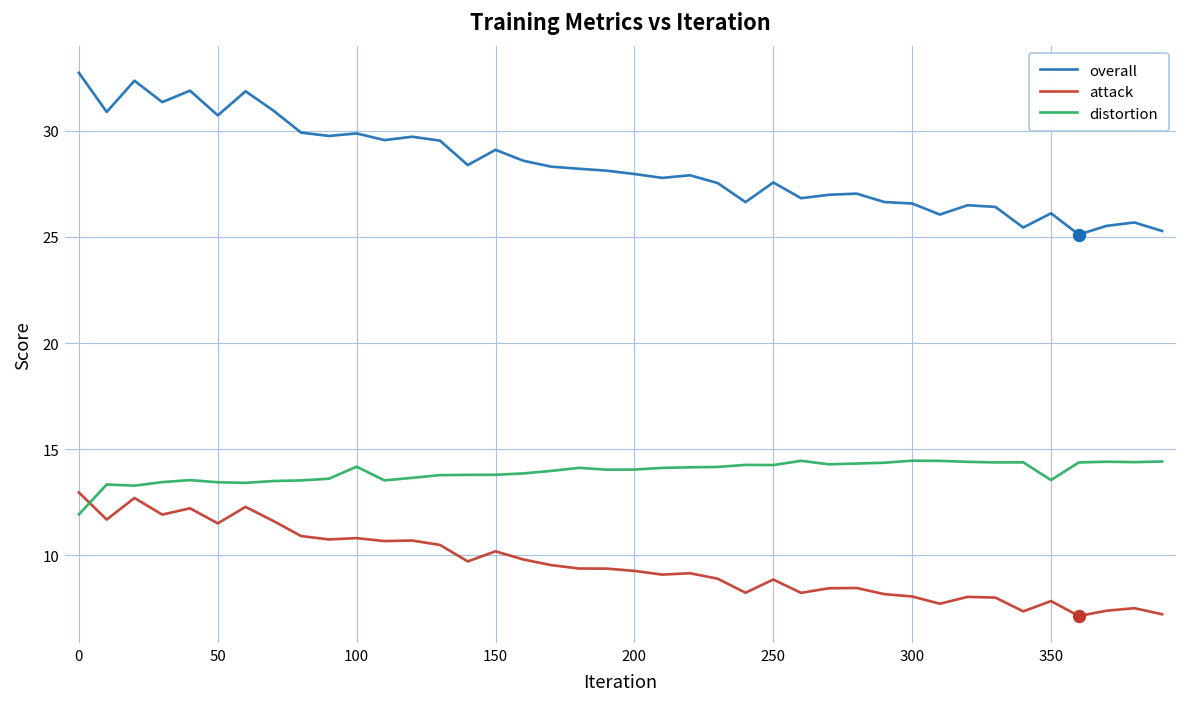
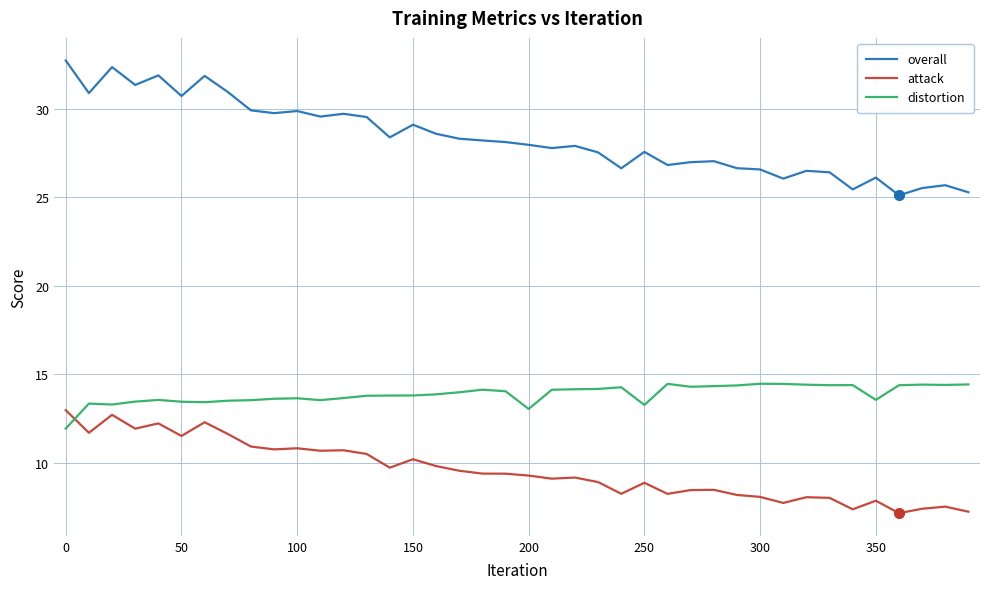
  {
    "distortion": {
      "0": 11.9,
      "50": 13.4,
-     "100": 14.2,
+     "100": 13.6,
      "150": 13.8,
-     "200": 14.0,
-     "250": 14.3,
+     "200": 13.0,
+     "250": 13.3,
      "300": 14.5,
      "350": 13.6
    }
  }
